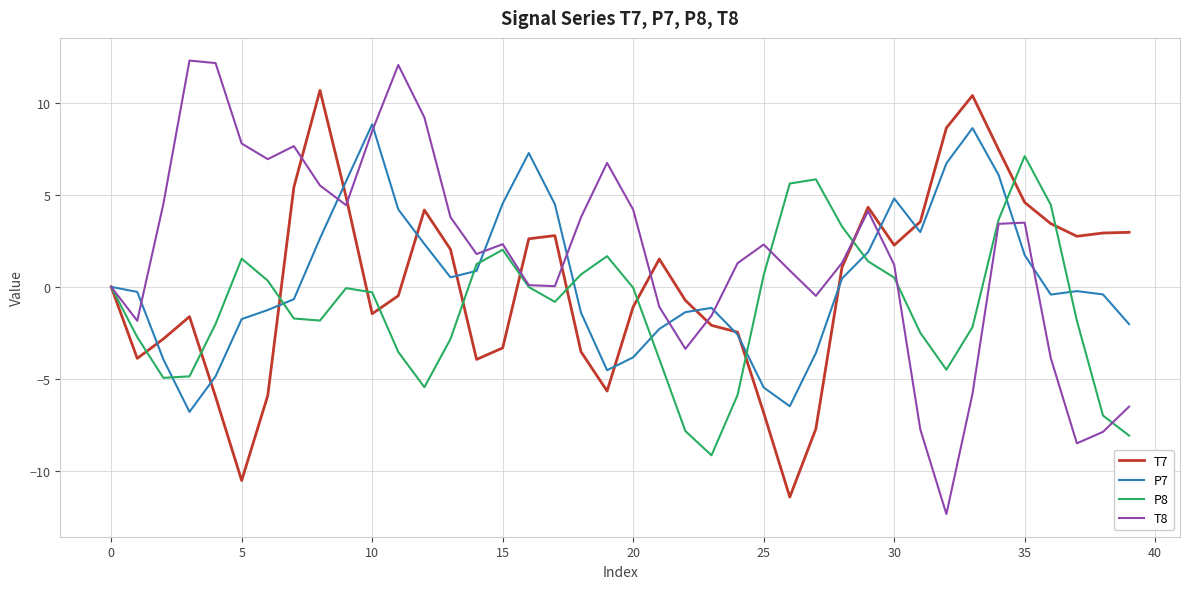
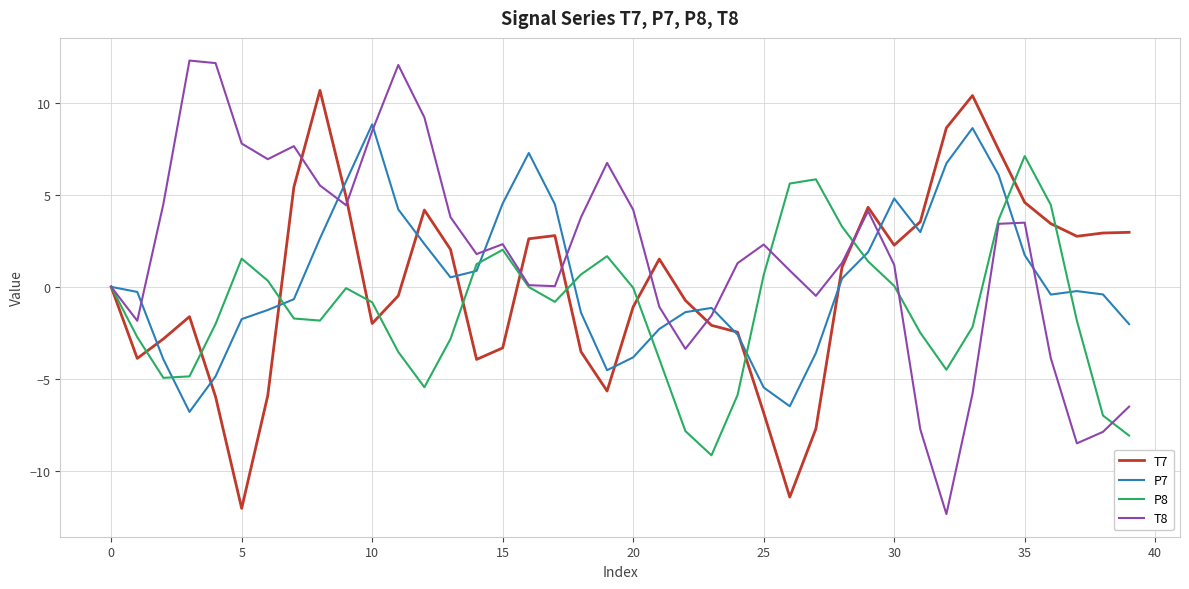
  {
    "T7": {
-     "5": -10.5,
-     "10": -1.5,
+     "5": -12.1,
+     "10": -2.0,
      "15": -3.3,
      "20": -1.1,
      "25": -6.9,
      "30": 2.3,
      "35": 4.6
    },
    "P7": {
      "5": -1.8,
      "10": 8.8,
      "15": 4.5,
      "20": -3.8,
      "25": -5.5,
      "30": 4.8,
      "35": 1.7
    },
    "P8": {
      "5": 1.5,
-     "10": -0.3,
+     "10": -0.8,
      "15": 2.0,
      "20": -0.1,
      "25": 0.6,
-     "30": 0.5,
+     "30": 0.1,
      "35": 7.1
    },
    "T8": {
      "5": 7.8,
      "10": 8.5,
      "15": 2.3,
      "20": 4.2,
      "25": 2.3,
      "30": 1.2,
      "35": 3.5
    }
  }
